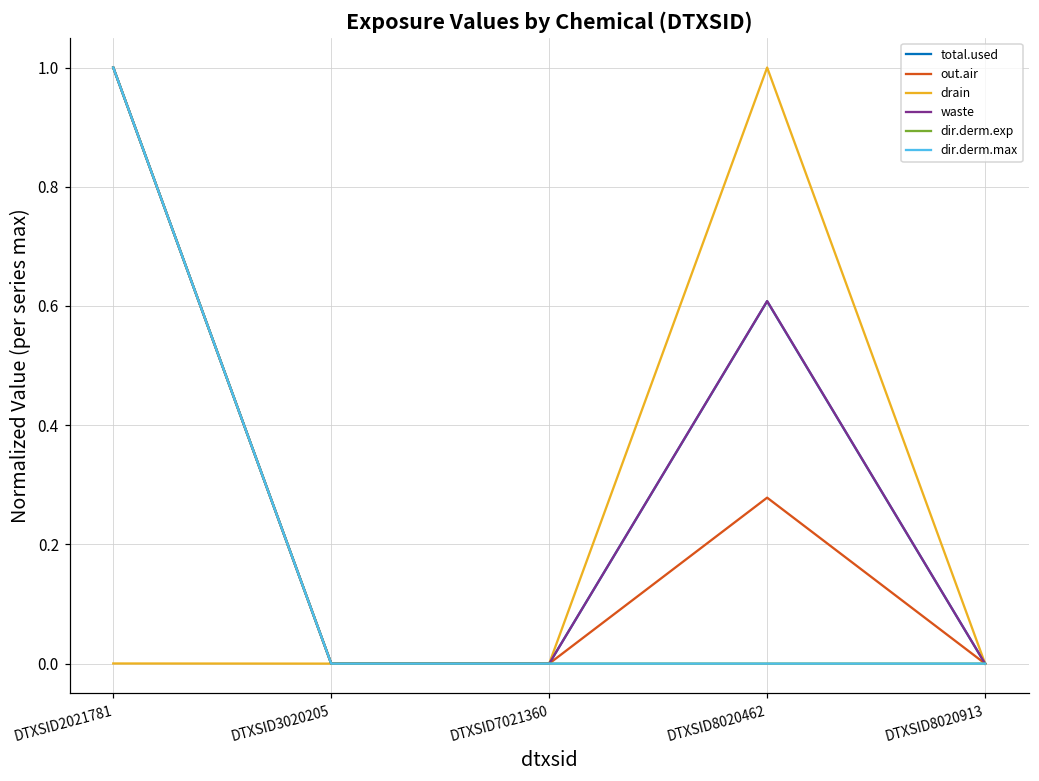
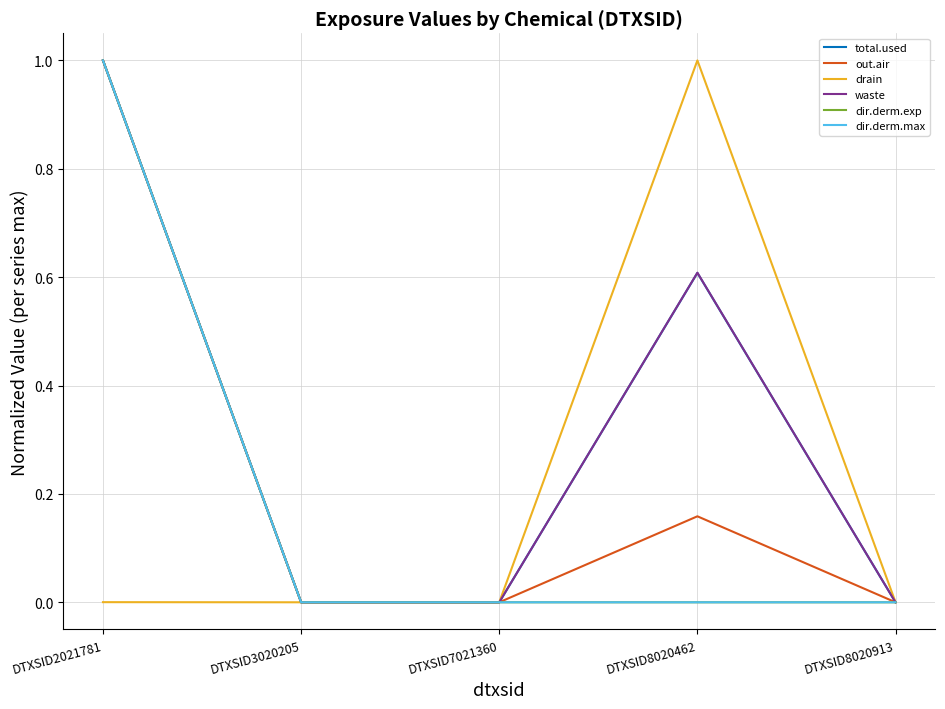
  {
    "waste": {
      "DTXSID8020462": 0.61
    },
    "out.air": {
-     "DTXSID8020462": 0.28
+     "DTXSID8020462": 0.16
    },
    "drain": {
      "DTXSID2021781": 0.00,
      "DTXSID8020462": 1.00
    },
    "dir.derm.max": {
      "DTXSID8020462": 0.00
    }
  }
